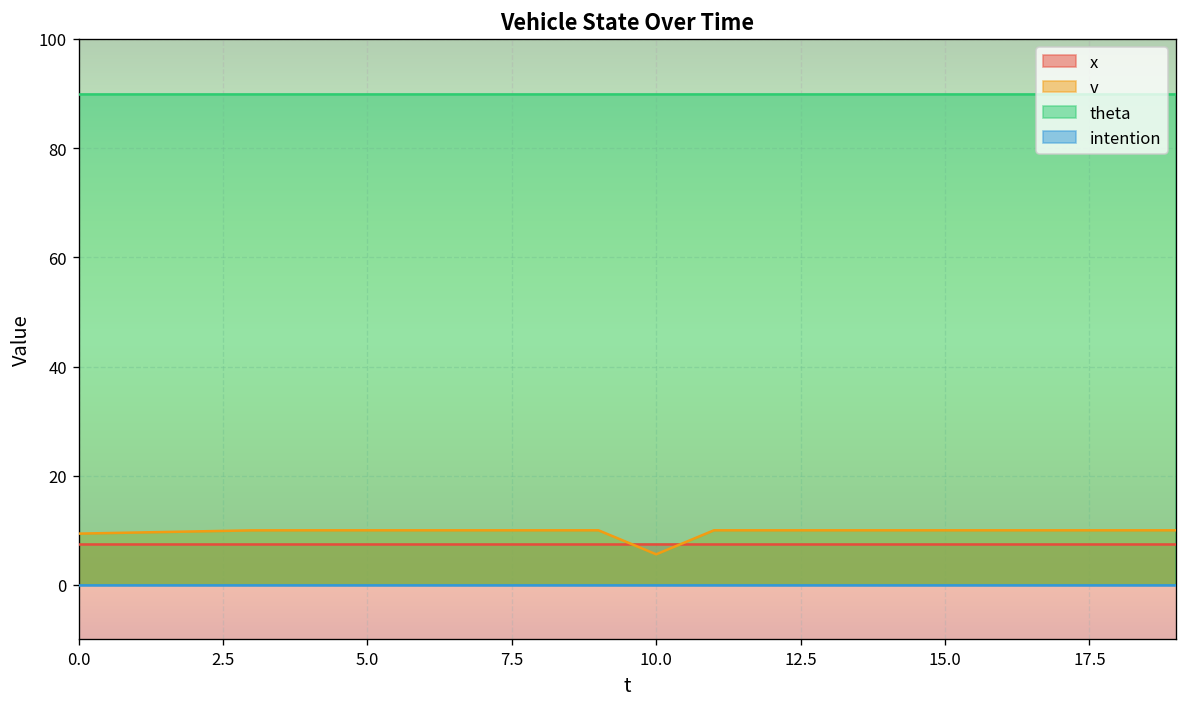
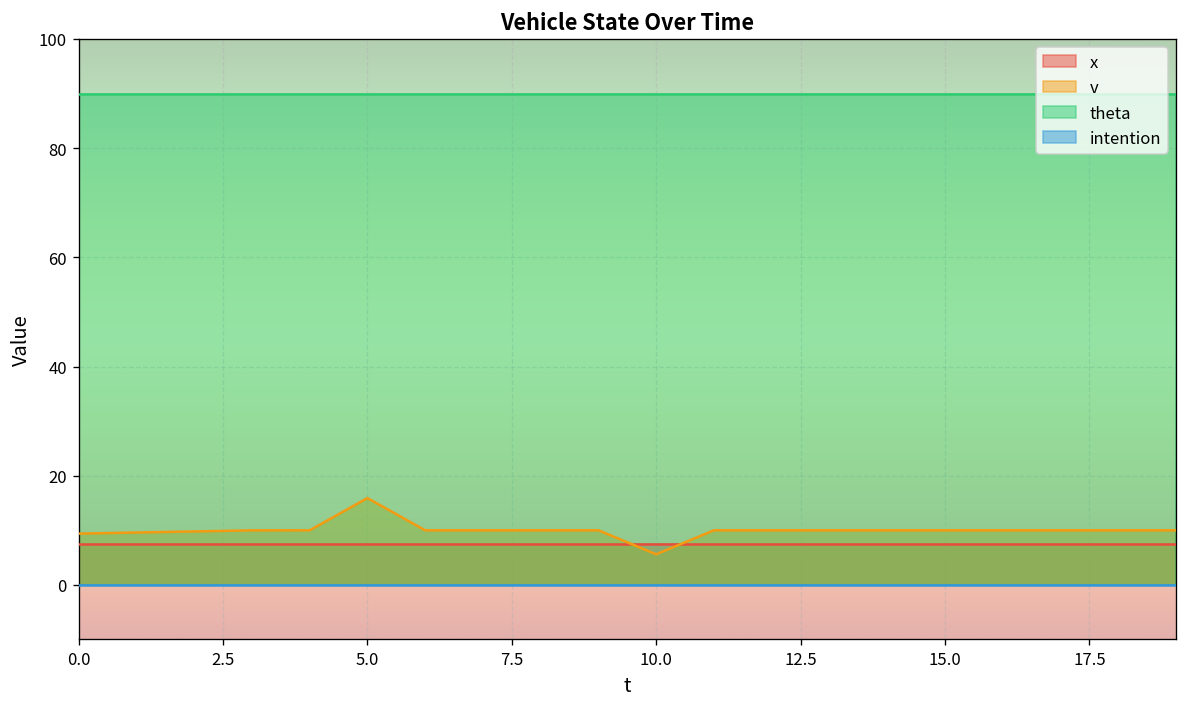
  {
    "x": {
      "0.0": 8,
      "5.0": 8,
      "10.0": 8,
      "15.0": 8
    },
    "v": {
      "0.0": 9,
-     "5.0": 10,
+     "5.0": 16,
      "10.0": 6,
      "15.0": 10
    },
    "theta": {
      "0.0": 90,
      "5.0": 90,
      "10.0": 90,
      "15.0": 90
    },
    "intention": {
      "0.0": 0,
      "5.0": 0,
      "10.0": 0,
      "15.0": 0
    }
  }
